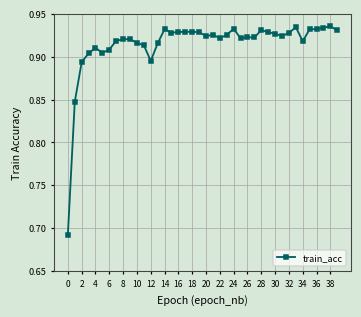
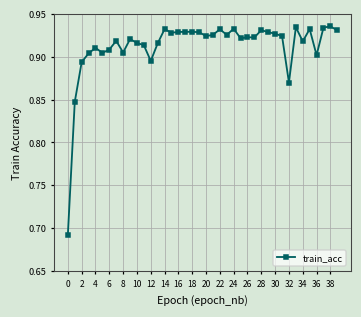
  {
    "0": 0.69,
    "2": 0.89,
    "4": 0.91,
    "6": 0.91,
-   "8": 0.92,
+   "8": 0.91,
    "10": 0.92,
    "12": 0.90,
    "14": 0.93,
    "16": 0.93,
    "18": 0.93,
    "20": 0.92,
-   "22": 0.92,
+   "22": 0.93,
    "24": 0.93,
    "26": 0.92,
    "28": 0.93,
    "30": 0.93,
-   "32": 0.93,
+   "32": 0.87,
    "34": 0.92,
-   "36": 0.93,
+   "36": 0.90,
    "38": 0.94
  }
